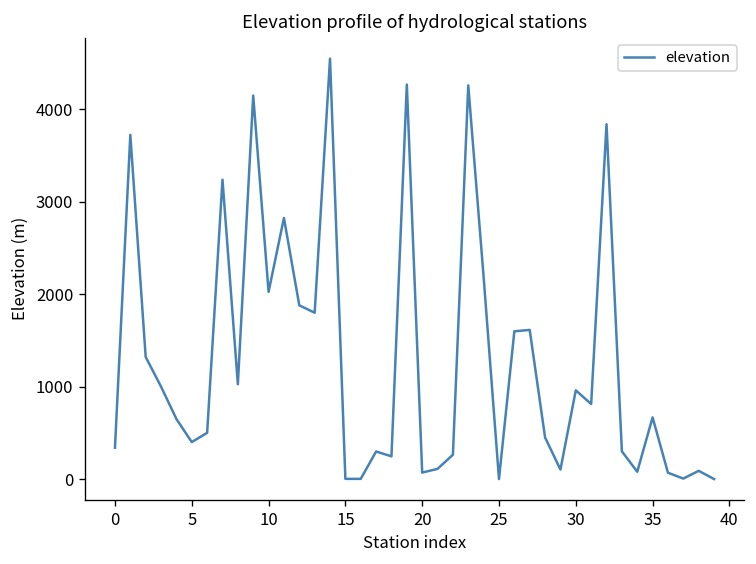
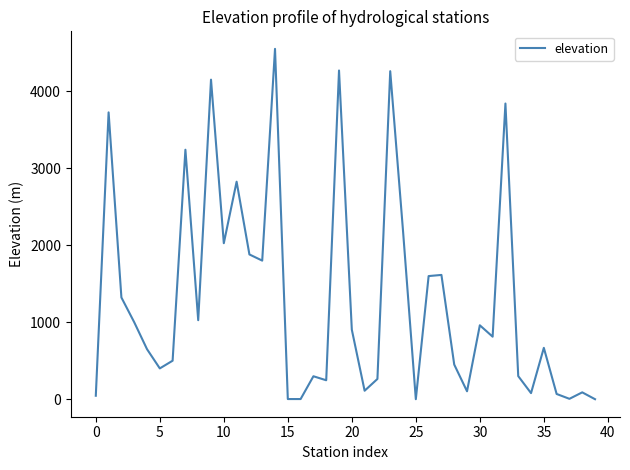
  {
-   "0": 300,
+   "0": 0,
    "5": 400,
    "10": 2000,
    "15": 0,
-   "20": 100,
+   "20": 900,
    "25": 0,
    "30": 1000,
    "35": 700
  }
